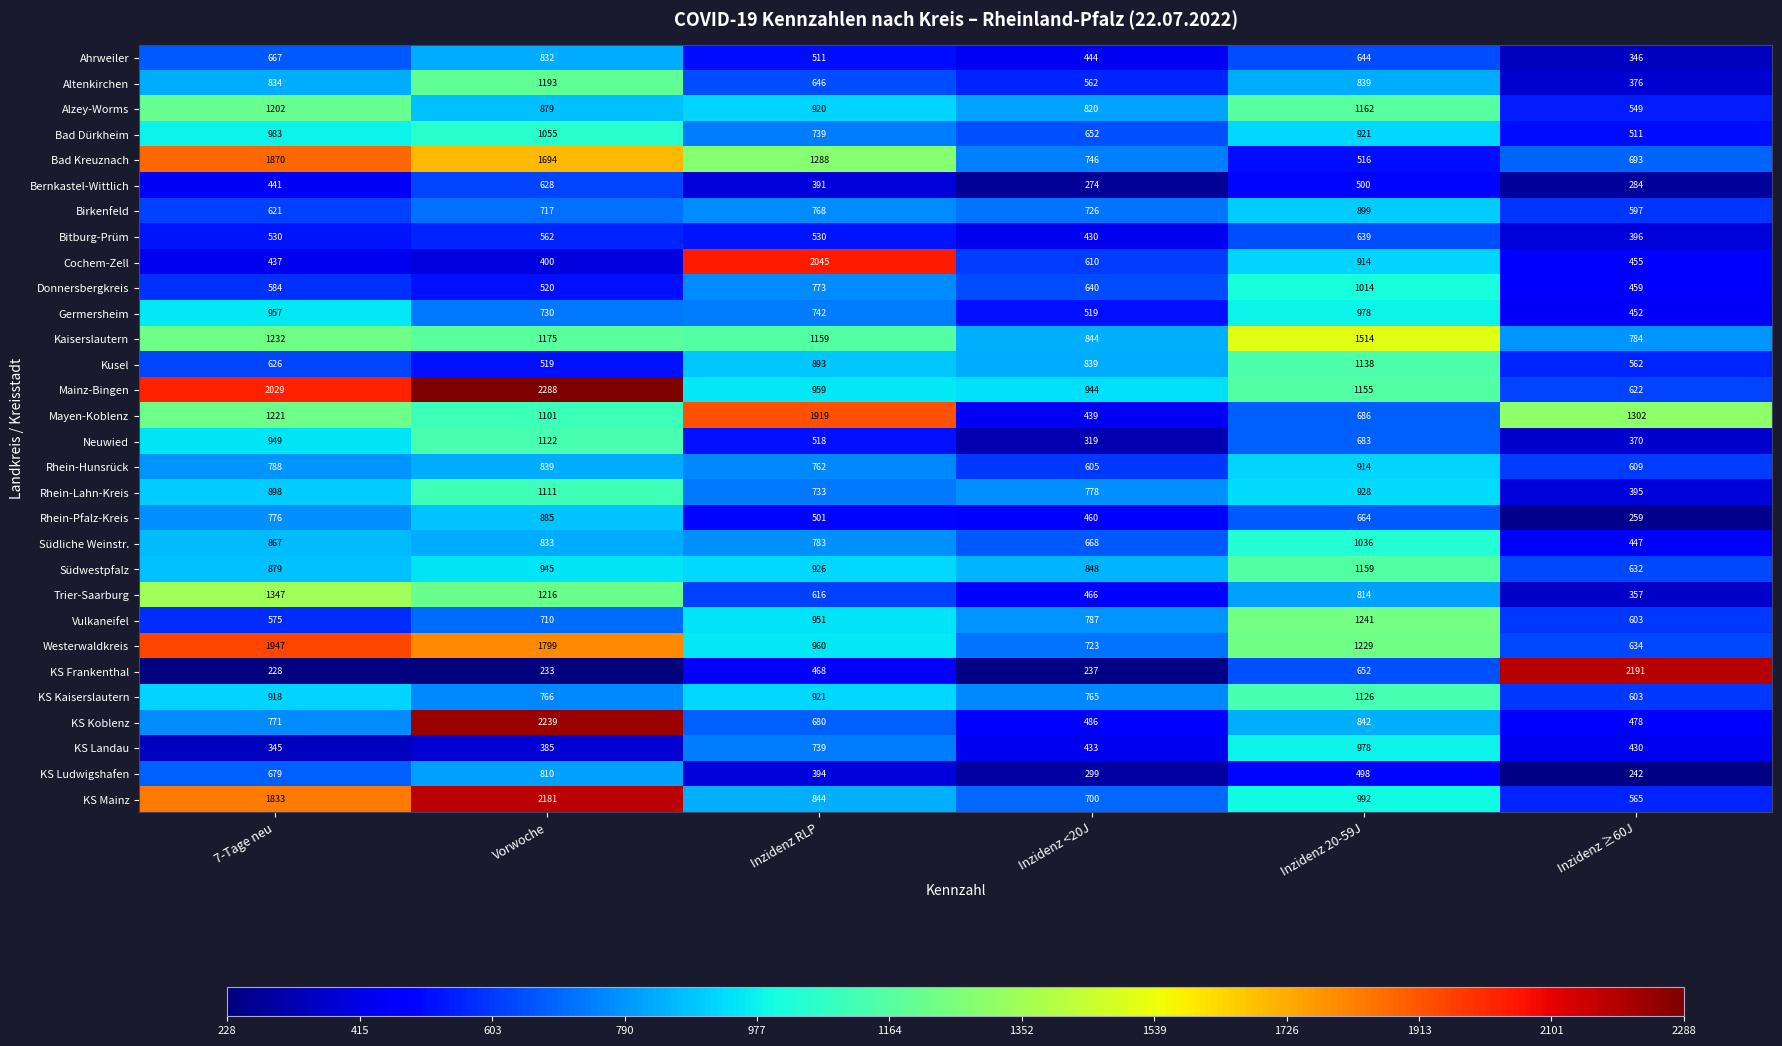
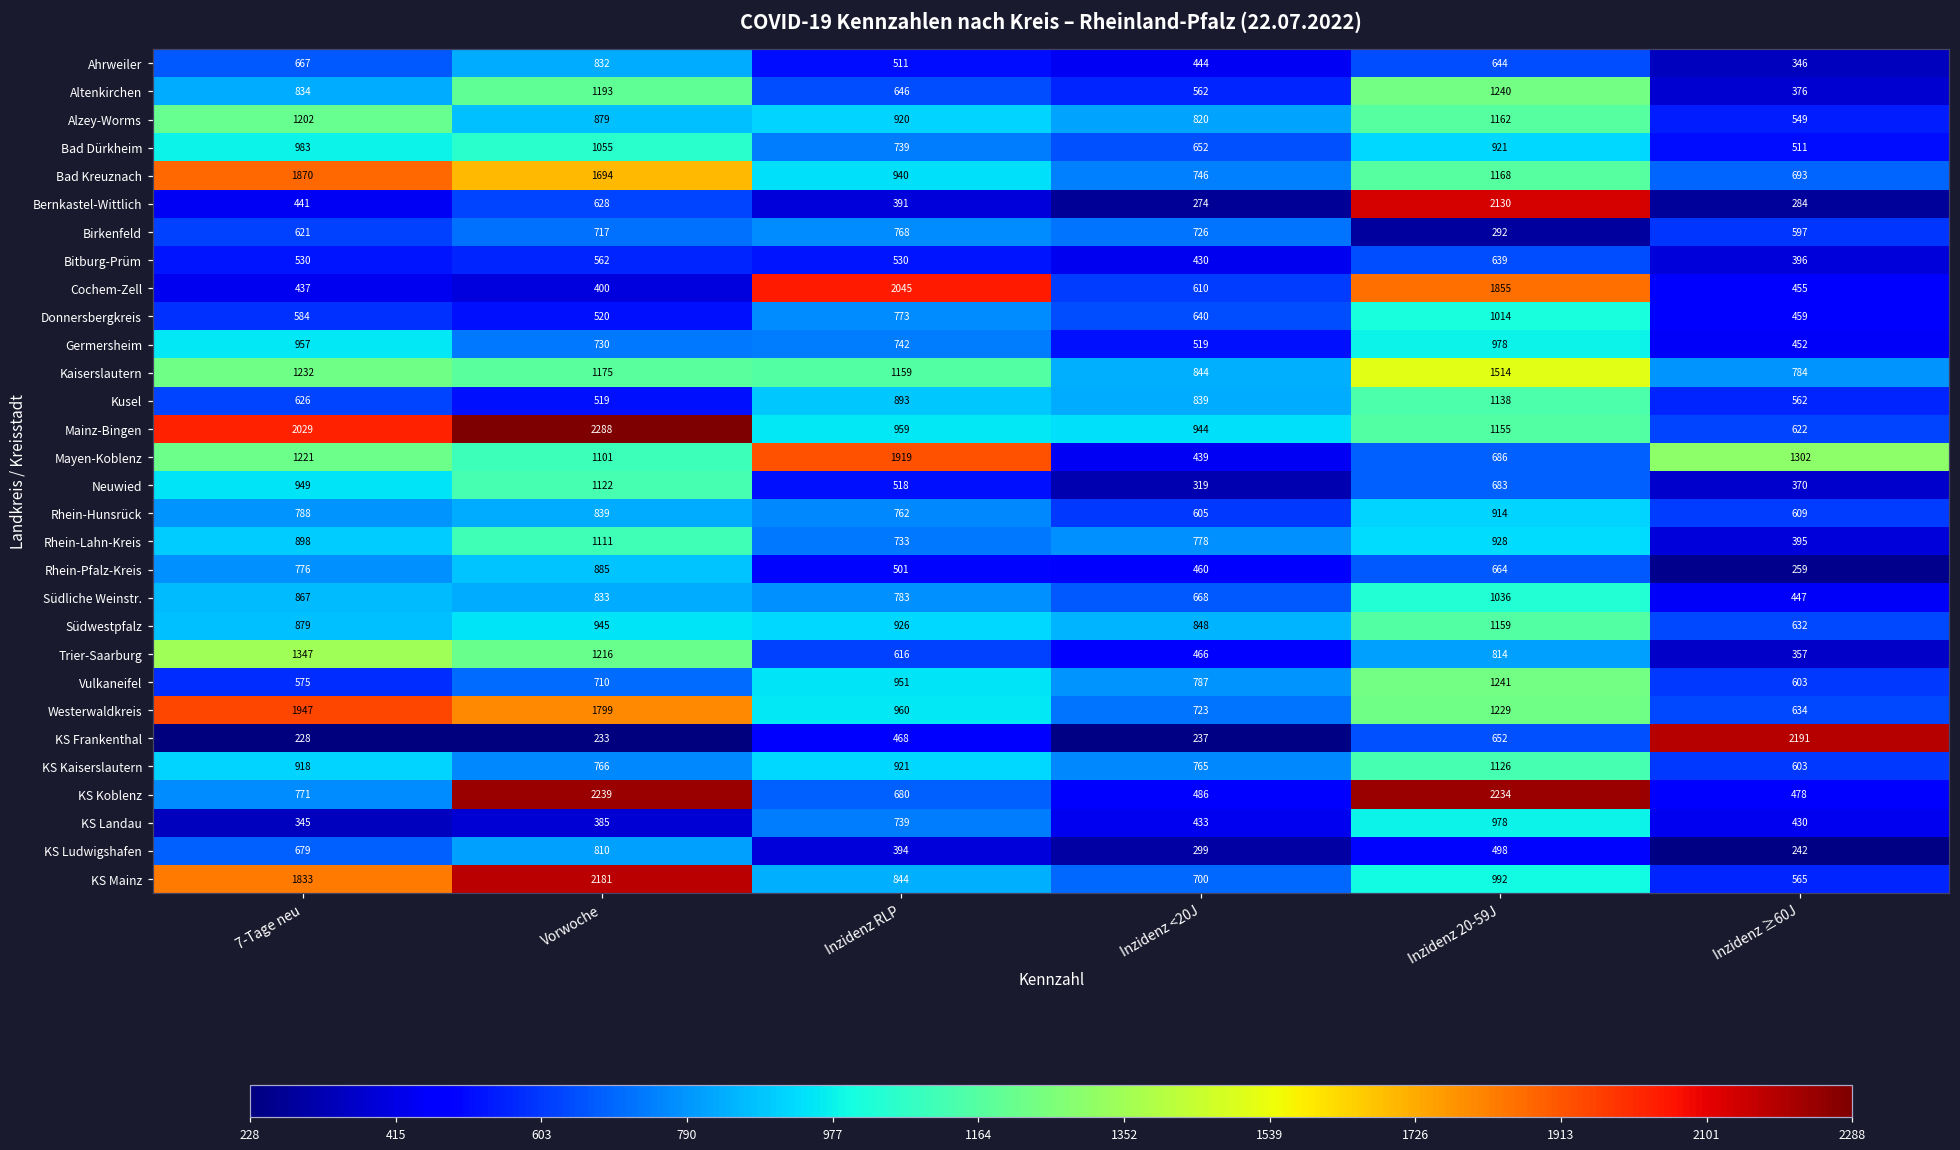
  {
    "Ahrweiler": {
      "7-Tage neu": 667,
      "Vorwoche": 832,
      "Inzidenz RLP": 511,
      "Inzidenz <20J": 444,
      "Inzidenz 20-59J": 644,
      "Inzidenz ≥60J": 346
    },
    "Altenkirchen": {
      "7-Tage neu": 834,
      "Vorwoche": 1193,
      "Inzidenz RLP": 646,
      "Inzidenz <20J": 562,
-     "Inzidenz 20-59J": 839,
+     "Inzidenz 20-59J": 1240,
      "Inzidenz ≥60J": 376
    },
    "Alzey-Worms": {
      "7-Tage neu": 1202,
      "Vorwoche": 879,
      "Inzidenz RLP": 920,
      "Inzidenz <20J": 820,
      "Inzidenz 20-59J": 1162,
      "Inzidenz ≥60J": 549
    },
    "Bad Dürkheim": {
      "7-Tage neu": 983,
      "Vorwoche": 1055,
      "Inzidenz RLP": 739,
      "Inzidenz <20J": 652,
      "Inzidenz 20-59J": 921,
      "Inzidenz ≥60J": 511
    },
    "Bad Kreuznach": {
      "7-Tage neu": 1870,
      "Vorwoche": 1694,
-     "Inzidenz RLP": 1288,
+     "Inzidenz RLP": 940,
      "Inzidenz <20J": 746,
-     "Inzidenz 20-59J": 516,
+     "Inzidenz 20-59J": 1168,
      "Inzidenz ≥60J": 693
    },
    "Bernkastel-Wittlich": {
      "7-Tage neu": 441,
      "Vorwoche": 628,
      "Inzidenz RLP": 391,
      "Inzidenz <20J": 274,
-     "Inzidenz 20-59J": 500,
+     "Inzidenz 20-59J": 2130,
      "Inzidenz ≥60J": 284
    },
    "Birkenfeld": {
      "7-Tage neu": 621,
      "Vorwoche": 717,
      "Inzidenz RLP": 768,
      "Inzidenz <20J": 726,
-     "Inzidenz 20-59J": 899,
+     "Inzidenz 20-59J": 292,
      "Inzidenz ≥60J": 597
    },
    "Bitburg-Prüm": {
      "7-Tage neu": 530,
      "Vorwoche": 562,
      "Inzidenz RLP": 530,
      "Inzidenz <20J": 430,
      "Inzidenz 20-59J": 639,
      "Inzidenz ≥60J": 396
    },
    "Cochem-Zell": {
      "7-Tage neu": 437,
      "Vorwoche": 400,
      "Inzidenz RLP": 2045,
      "Inzidenz <20J": 610,
-     "Inzidenz 20-59J": 914,
+     "Inzidenz 20-59J": 1855,
      "Inzidenz ≥60J": 455
    },
    "Donnersbergkreis": {
      "7-Tage neu": 584,
      "Vorwoche": 520,
      "Inzidenz RLP": 773,
      "Inzidenz <20J": 640,
      "Inzidenz 20-59J": 1014,
      "Inzidenz ≥60J": 459
    },
    "Germersheim": {
      "7-Tage neu": 957,
      "Vorwoche": 730,
      "Inzidenz RLP": 742,
      "Inzidenz <20J": 519,
      "Inzidenz 20-59J": 978,
      "Inzidenz ≥60J": 452
    },
    "Kaiserslautern": {
      "7-Tage neu": 1232,
      "Vorwoche": 1175,
      "Inzidenz RLP": 1159,
      "Inzidenz <20J": 844,
      "Inzidenz 20-59J": 1514,
      "Inzidenz ≥60J": 784
    },
    "Kusel": {
      "7-Tage neu": 626,
      "Vorwoche": 519,
      "Inzidenz RLP": 893,
      "Inzidenz <20J": 839,
      "Inzidenz 20-59J": 1138,
      "Inzidenz ≥60J": 562
    },
    "Mainz-Bingen": {
      "7-Tage neu": 2029,
      "Vorwoche": 2288,
      "Inzidenz RLP": 959,
      "Inzidenz <20J": 944,
      "Inzidenz 20-59J": 1155,
      "Inzidenz ≥60J": 622
    },
    "Mayen-Koblenz": {
      "7-Tage neu": 1221,
      "Vorwoche": 1101,
      "Inzidenz RLP": 1919,
      "Inzidenz <20J": 439,
      "Inzidenz 20-59J": 686,
      "Inzidenz ≥60J": 1302
    },
    "Neuwied": {
      "7-Tage neu": 949,
      "Vorwoche": 1122,
      "Inzidenz RLP": 518,
      "Inzidenz <20J": 319,
      "Inzidenz 20-59J": 683,
      "Inzidenz ≥60J": 370
    },
    "Rhein-Hunsrück": {
      "7-Tage neu": 788,
      "Vorwoche": 839,
      "Inzidenz RLP": 762,
      "Inzidenz <20J": 605,
      "Inzidenz 20-59J": 914,
      "Inzidenz ≥60J": 609
    },
    "Rhein-Lahn-Kreis": {
      "7-Tage neu": 898,
      "Vorwoche": 1111,
      "Inzidenz RLP": 733,
      "Inzidenz <20J": 778,
      "Inzidenz 20-59J": 928,
      "Inzidenz ≥60J": 395
    },
    "Rhein-Pfalz-Kreis": {
      "7-Tage neu": 776,
      "Vorwoche": 885,
      "Inzidenz RLP": 501,
      "Inzidenz <20J": 460,
      "Inzidenz 20-59J": 664,
      "Inzidenz ≥60J": 259
    },
    "Südliche Weinstr.": {
      "7-Tage neu": 867,
      "Vorwoche": 833,
      "Inzidenz RLP": 783,
      "Inzidenz <20J": 668,
      "Inzidenz 20-59J": 1036,
      "Inzidenz ≥60J": 447
    },
    "Südwestpfalz": {
      "7-Tage neu": 879,
      "Vorwoche": 945,
      "Inzidenz RLP": 926,
      "Inzidenz <20J": 848,
      "Inzidenz 20-59J": 1159,
      "Inzidenz ≥60J": 632
    },
    "Trier-Saarburg": {
      "7-Tage neu": 1347,
      "Vorwoche": 1216,
      "Inzidenz RLP": 616,
      "Inzidenz <20J": 466,
      "Inzidenz 20-59J": 814,
      "Inzidenz ≥60J": 357
    },
    "Vulkaneifel": {
      "7-Tage neu": 575,
      "Vorwoche": 710,
      "Inzidenz RLP": 951,
      "Inzidenz <20J": 787,
      "Inzidenz 20-59J": 1241,
      "Inzidenz ≥60J": 603
    },
    "Westerwaldkreis": {
      "7-Tage neu": 1947,
      "Vorwoche": 1799,
      "Inzidenz RLP": 960,
      "Inzidenz <20J": 723,
      "Inzidenz 20-59J": 1229,
      "Inzidenz ≥60J": 634
    },
    "KS Frankenthal": {
      "7-Tage neu": 228,
      "Vorwoche": 233,
      "Inzidenz RLP": 468,
      "Inzidenz <20J": 237,
      "Inzidenz 20-59J": 652,
      "Inzidenz ≥60J": 2191
    },
    "KS Kaiserslautern": {
      "7-Tage neu": 918,
      "Vorwoche": 766,
      "Inzidenz RLP": 921,
      "Inzidenz <20J": 765,
      "Inzidenz 20-59J": 1126,
      "Inzidenz ≥60J": 603
    },
    "KS Koblenz": {
      "7-Tage neu": 771,
      "Vorwoche": 2239,
      "Inzidenz RLP": 680,
      "Inzidenz <20J": 486,
-     "Inzidenz 20-59J": 842,
+     "Inzidenz 20-59J": 2234,
      "Inzidenz ≥60J": 478
    },
    "KS Landau": {
      "7-Tage neu": 345,
      "Vorwoche": 385,
      "Inzidenz RLP": 739,
      "Inzidenz <20J": 433,
      "Inzidenz 20-59J": 978,
      "Inzidenz ≥60J": 430
    },
    "KS Ludwigshafen": {
      "7-Tage neu": 679,
      "Vorwoche": 810,
      "Inzidenz RLP": 394,
      "Inzidenz <20J": 299,
      "Inzidenz 20-59J": 498,
      "Inzidenz ≥60J": 242
    },
    "KS Mainz": {
      "7-Tage neu": 1833,
      "Vorwoche": 2181,
      "Inzidenz RLP": 844,
      "Inzidenz <20J": 700,
      "Inzidenz 20-59J": 992,
      "Inzidenz ≥60J": 565
    }
  }
